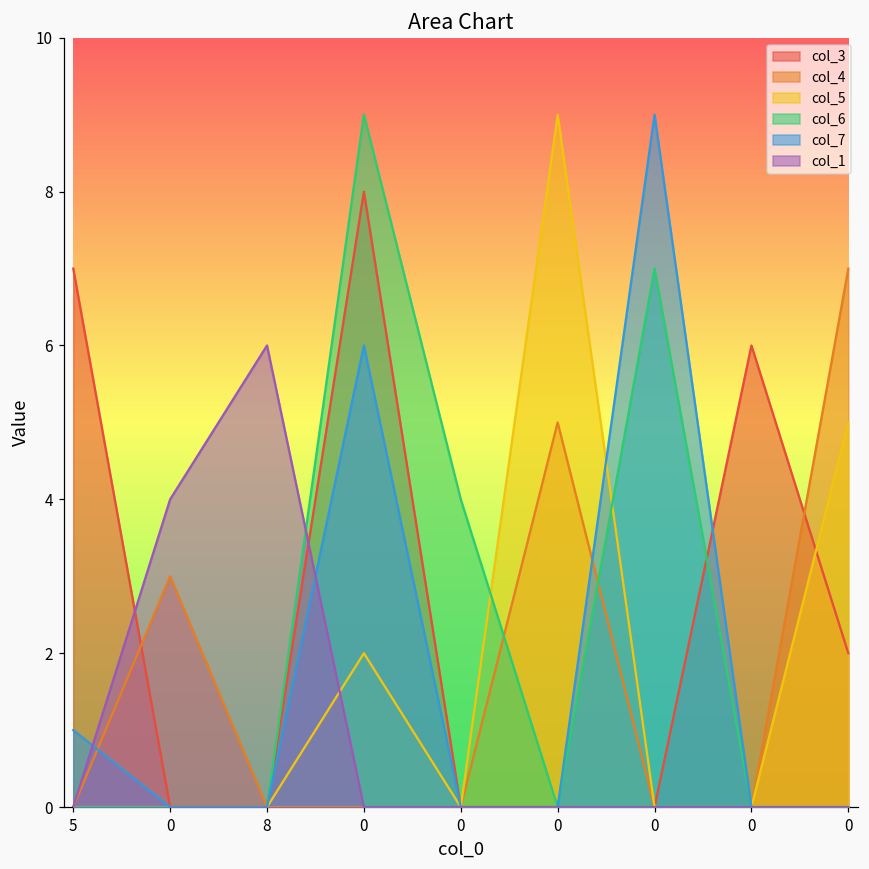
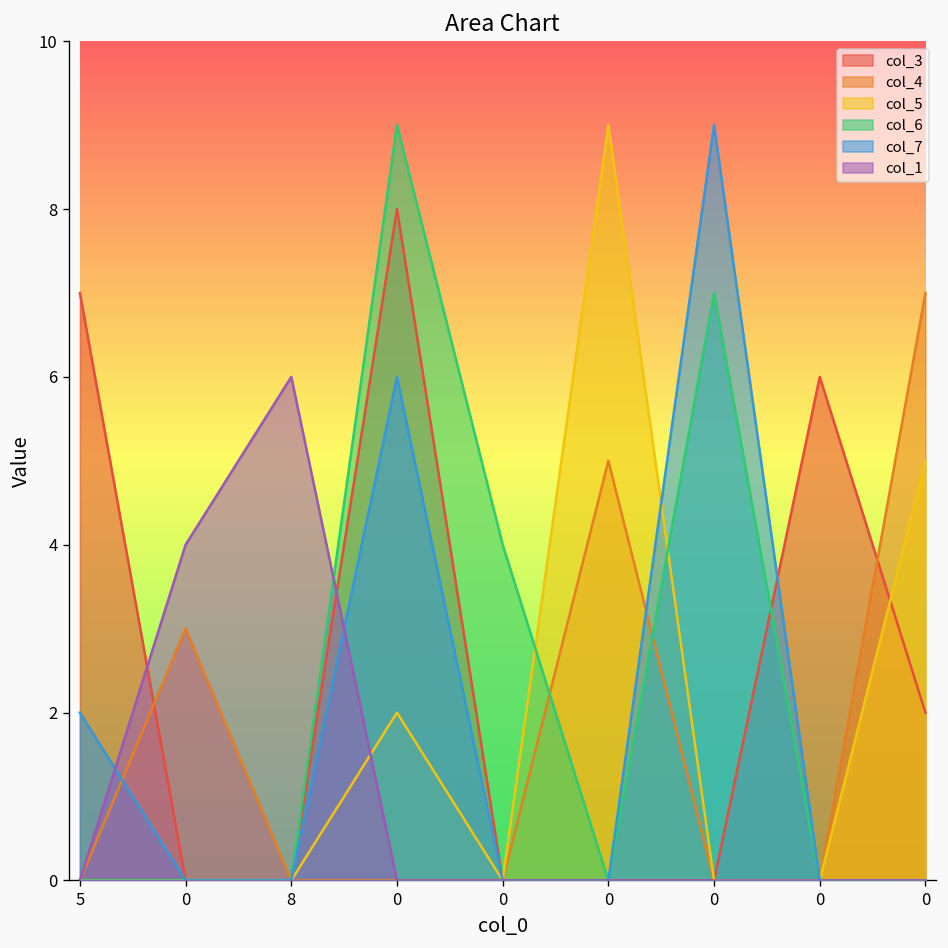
  {
    "col_7": {
-     "5": 1
+     "5": 2
    },
    "col_1": {
      "8": 6
    }
  }
